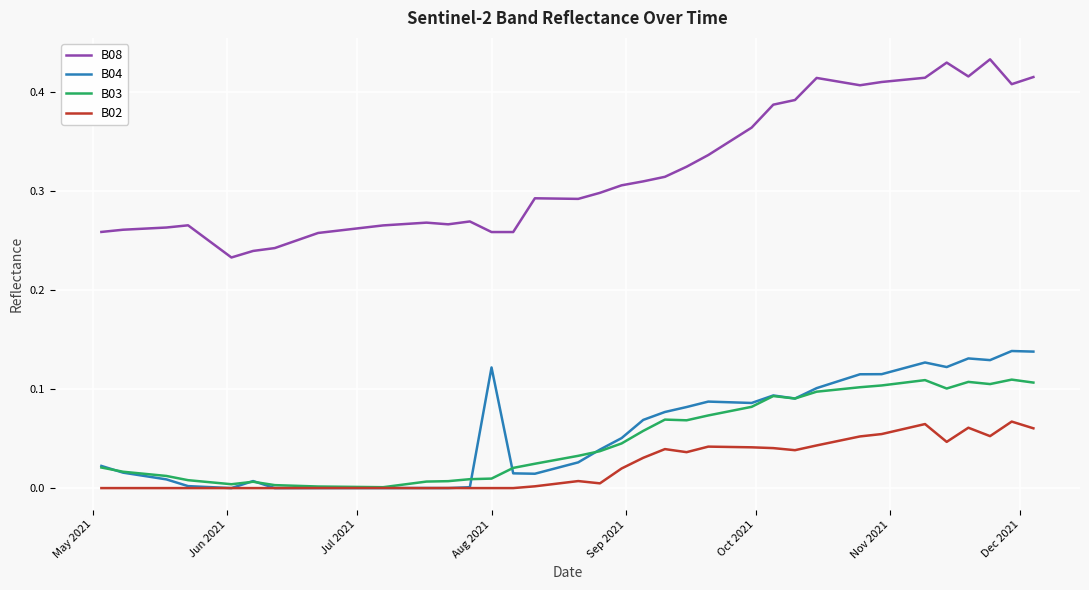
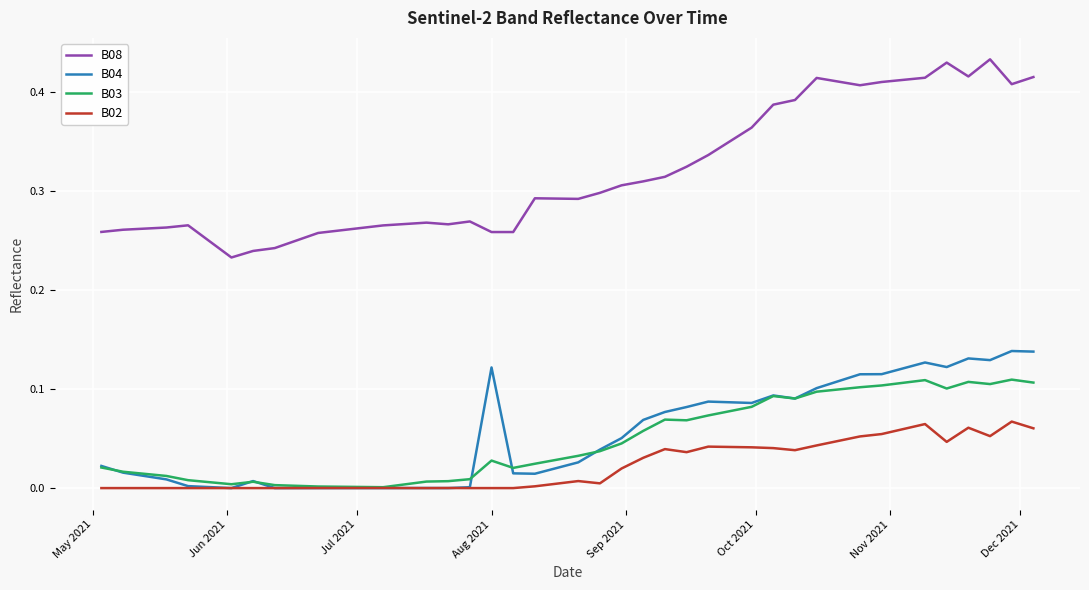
  {
    "B08": {
      "Aug 2021": 0.26
    },
    "B04": {
      "Aug 2021": 0.12
    },
    "B03": {
-     "Aug 2021": 0.01
+     "Aug 2021": 0.03
    },
    "B02": {
      "Aug 2021": 0.00
    }
  }
